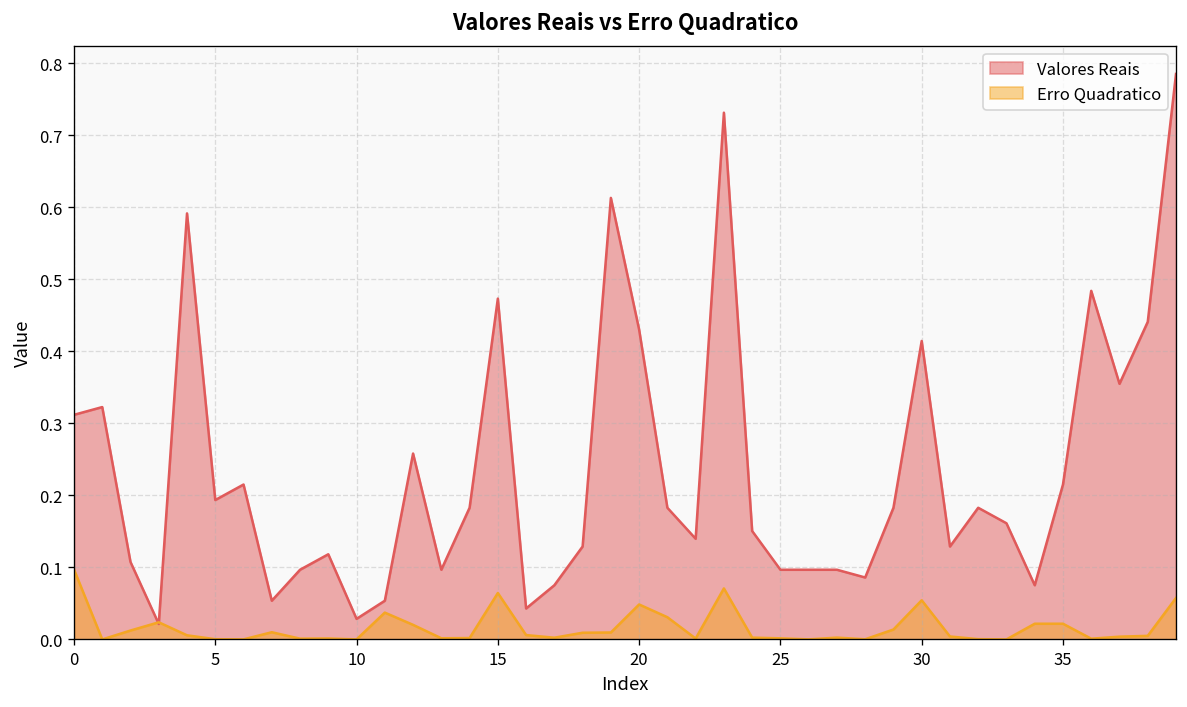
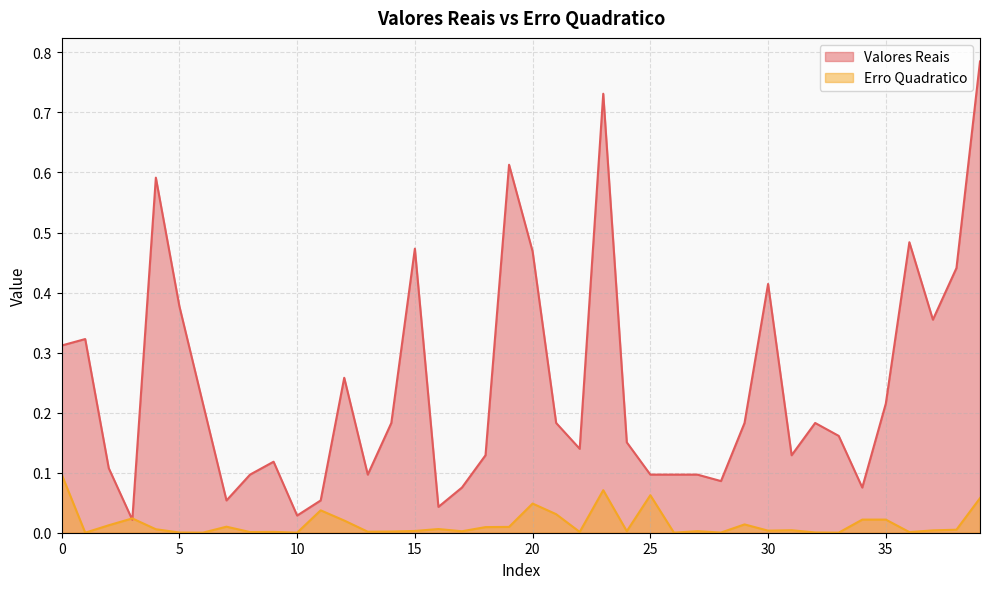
  {
    "Valores Reais": {
      "0": 0.31,
-     "5": 0.19,
+     "5": 0.38,
      "10": 0.03,
      "15": 0.47,
-     "20": 0.43,
+     "20": 0.47,
      "25": 0.10,
      "30": 0.41,
      "35": 0.22
    },
    "Erro Quadratico": {
      "0": 0.10,
      "5": 0.00,
      "10": 0.00,
-     "15": 0.06,
+     "15": 0.00,
      "20": 0.05,
-     "25": 0.00,
-     "30": 0.05,
+     "25": 0.06,
+     "30": 0.00,
      "35": 0.02
    }
  }
